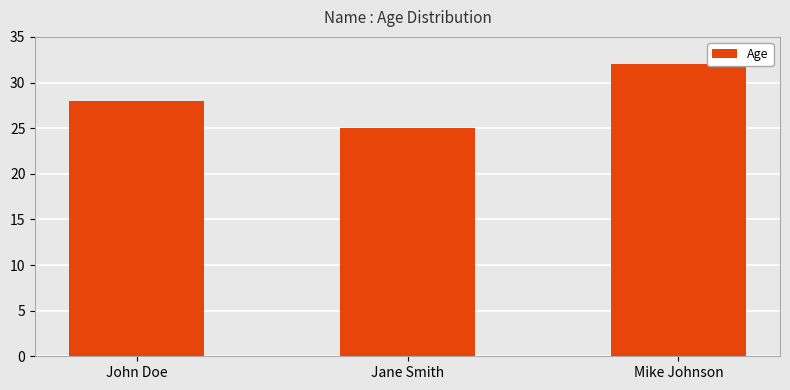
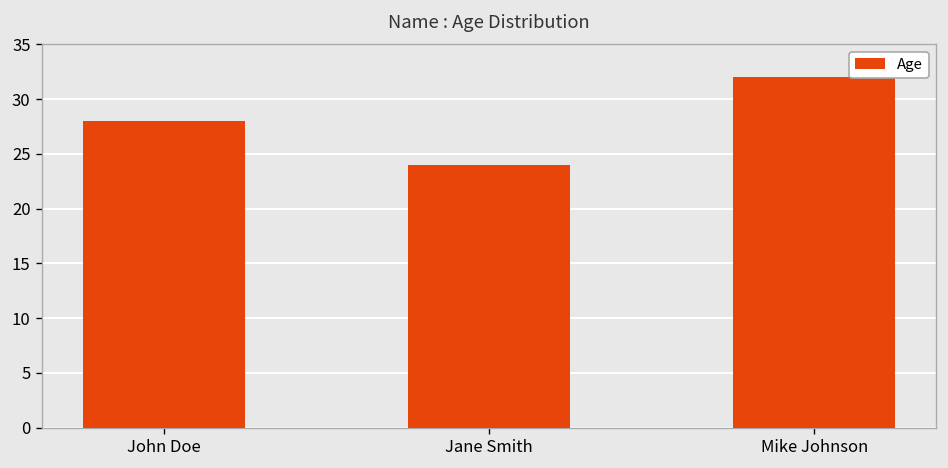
  {
    "John Doe": 28,
-   "Jane Smith": 25,
+   "Jane Smith": 24,
    "Mike Johnson": 32
  }
